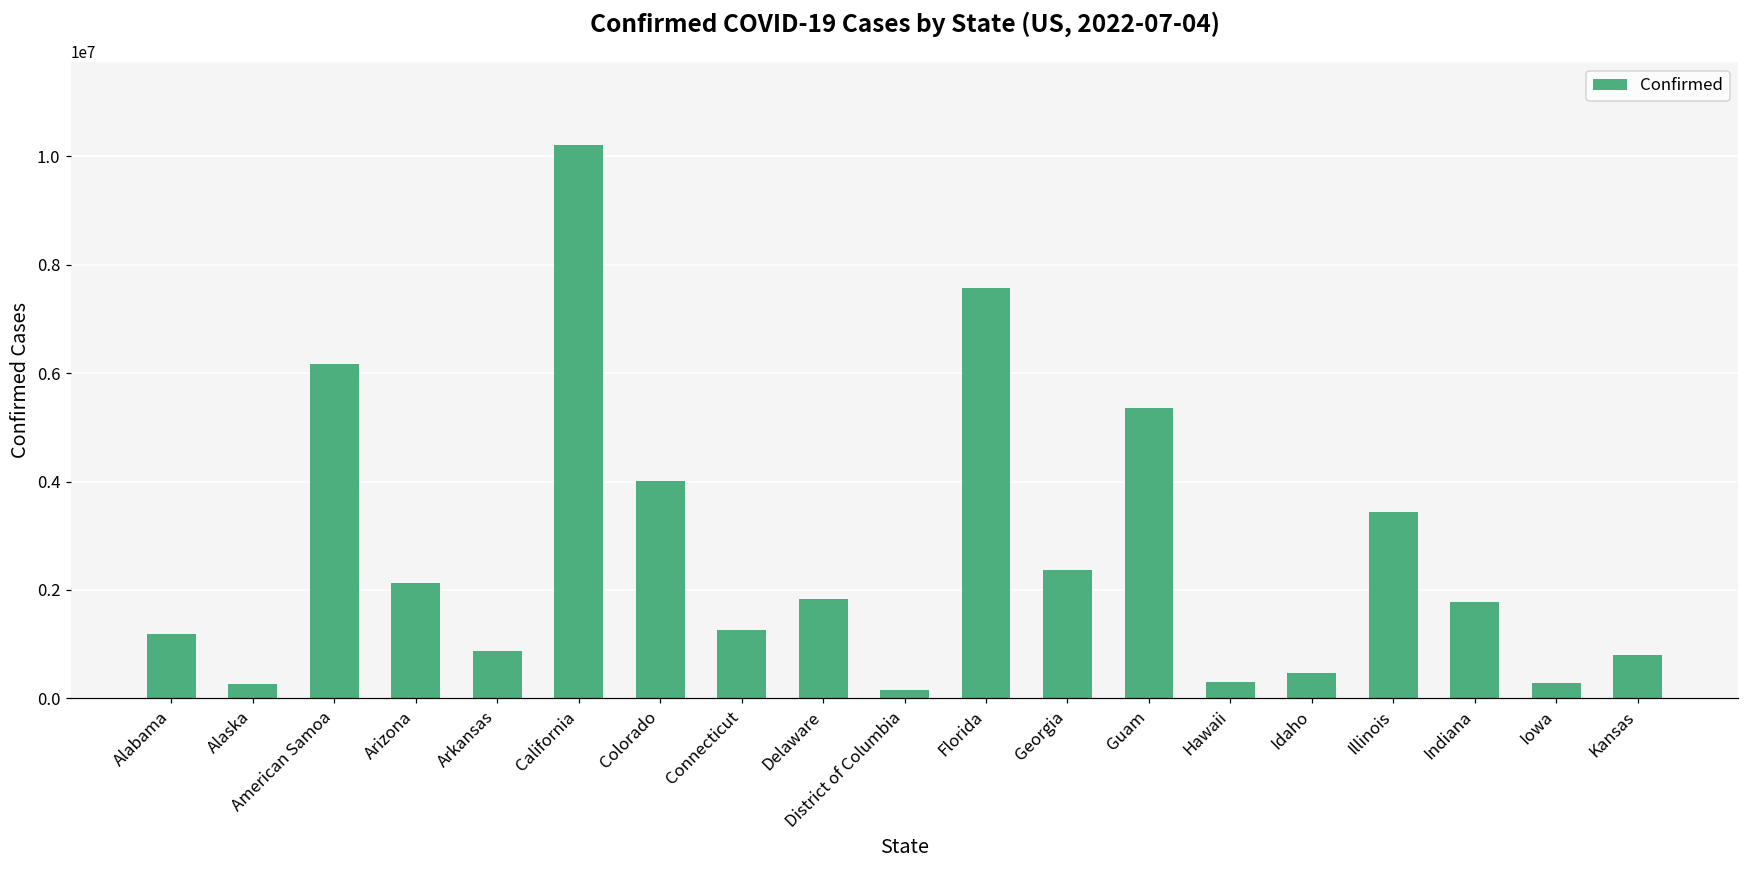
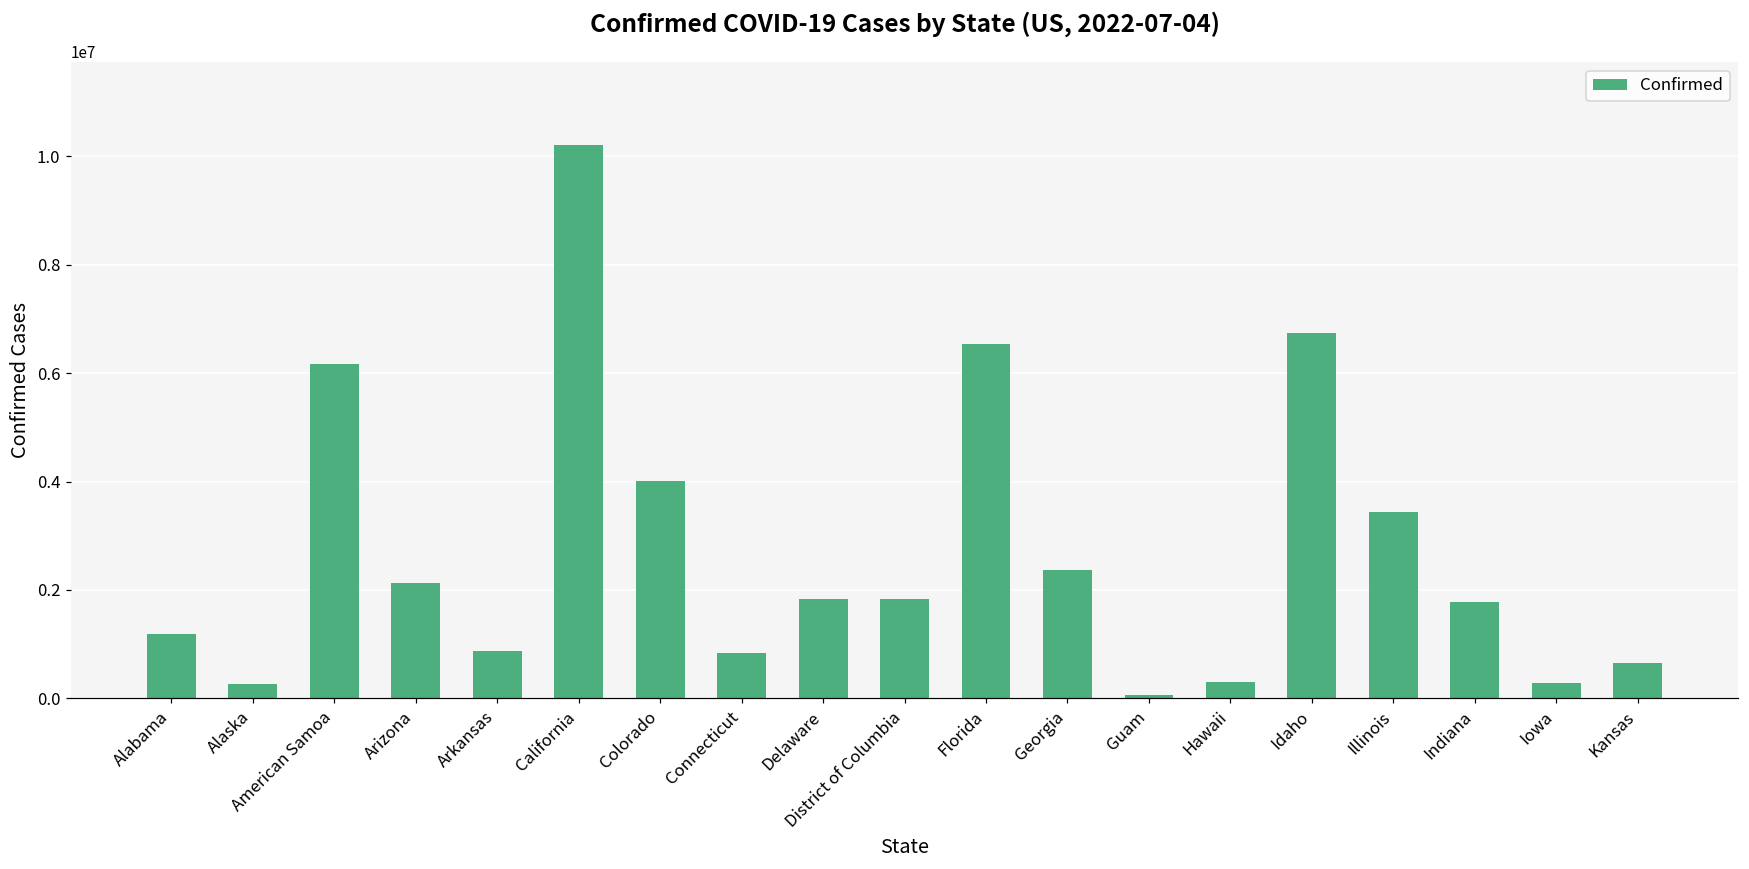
  {
    "Alabama": 1200000,
    "Alaska": 300000,
    "American Samoa": 6200000,
    "Arizona": 2100000,
    "Arkansas": 900000,
    "California": 10200000,
    "Colorado": 4000000,
-   "Connecticut": 1300000,
+   "Connecticut": 800000,
    "Delaware": 1800000,
-   "District of Columbia": 200000,
-   "Florida": 7600000,
+   "District of Columbia": 1800000,
+   "Florida": 6500000,
    "Georgia": 2400000,
-   "Guam": 5400000,
+   "Guam": 100000,
    "Hawaii": 300000,
-   "Idaho": 500000,
+   "Idaho": 6700000,
    "Illinois": 3400000,
    "Indiana": 1800000,
    "Iowa": 300000,
-   "Kansas": 800000
+   "Kansas": 600000
  }
